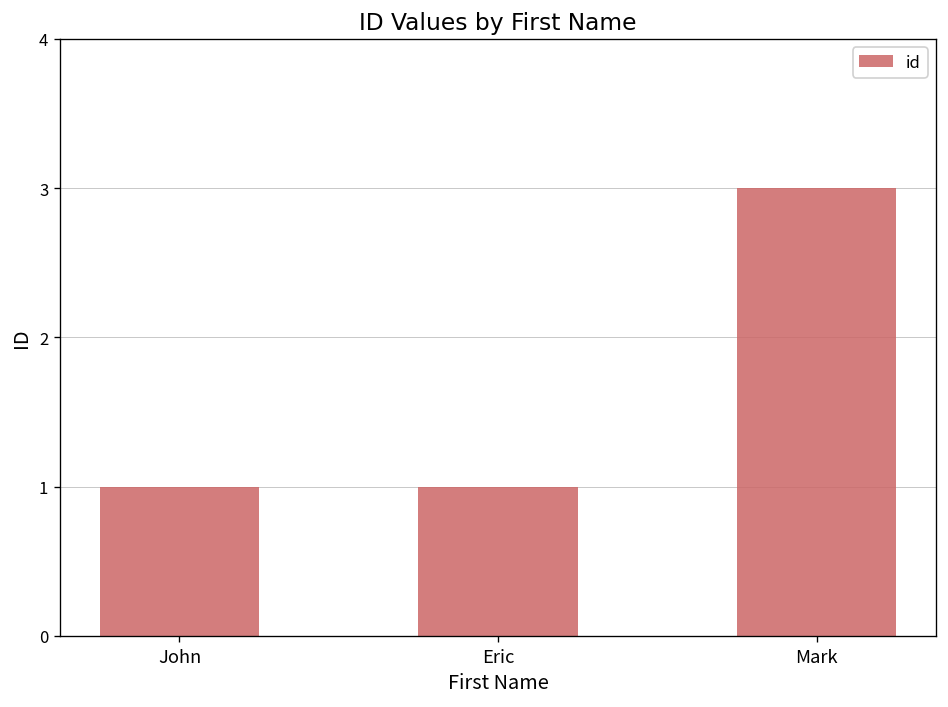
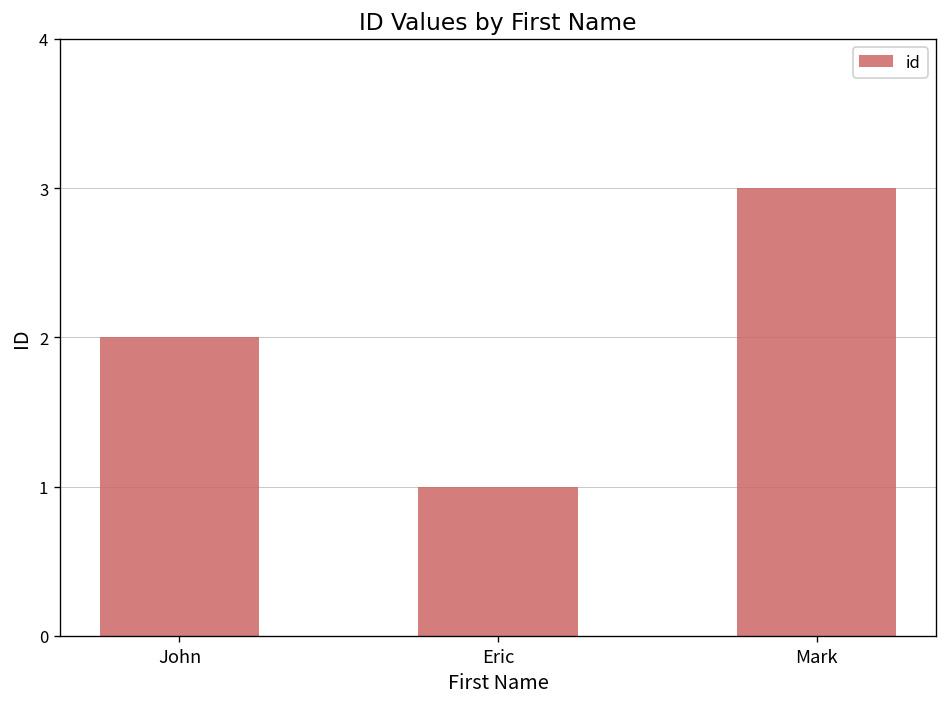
  {
-   "John": 1,
+   "John": 2,
    "Eric": 1,
    "Mark": 3
  }
